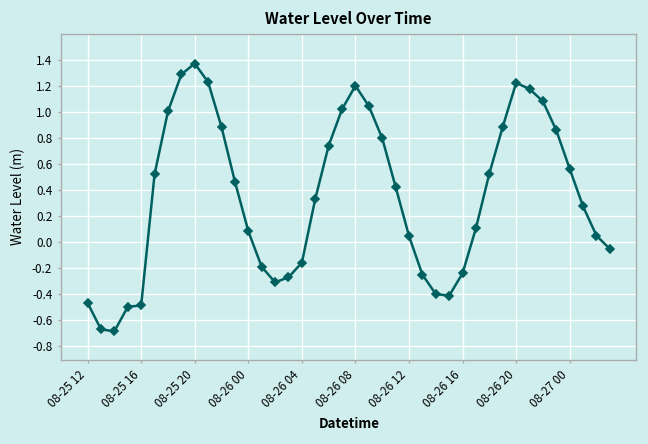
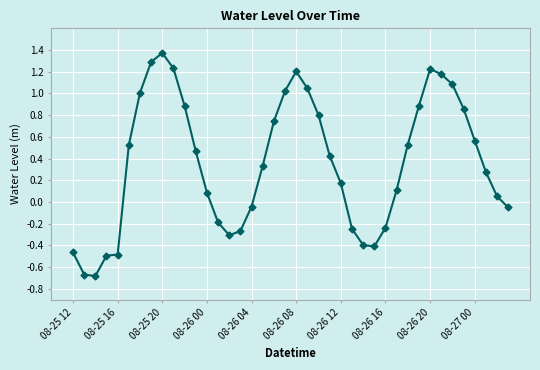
  {
    "08-25 12": -0.47,
    "08-25 16": -0.48,
    "08-25 20": 1.37,
    "08-26 00": 0.09,
-   "08-26 04": -0.16,
+   "08-26 04": -0.04,
    "08-26 08": 1.20,
-   "08-26 12": 0.05,
+   "08-26 12": 0.17,
    "08-26 16": -0.24,
    "08-26 20": 1.22,
    "08-27 00": 0.56
  }
